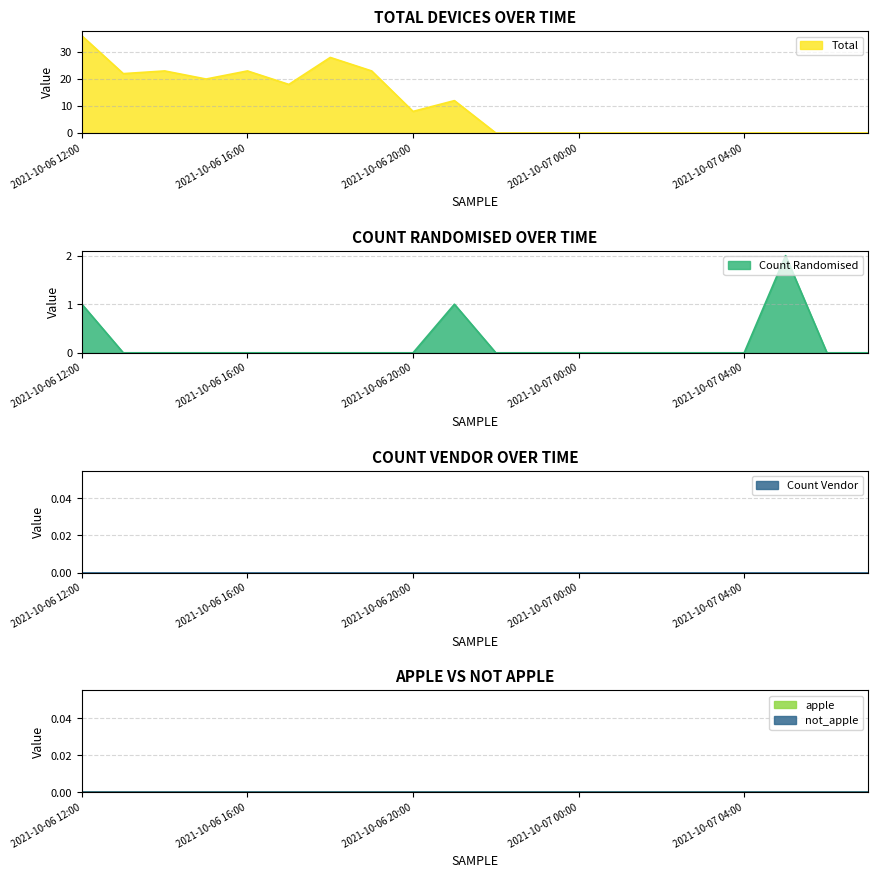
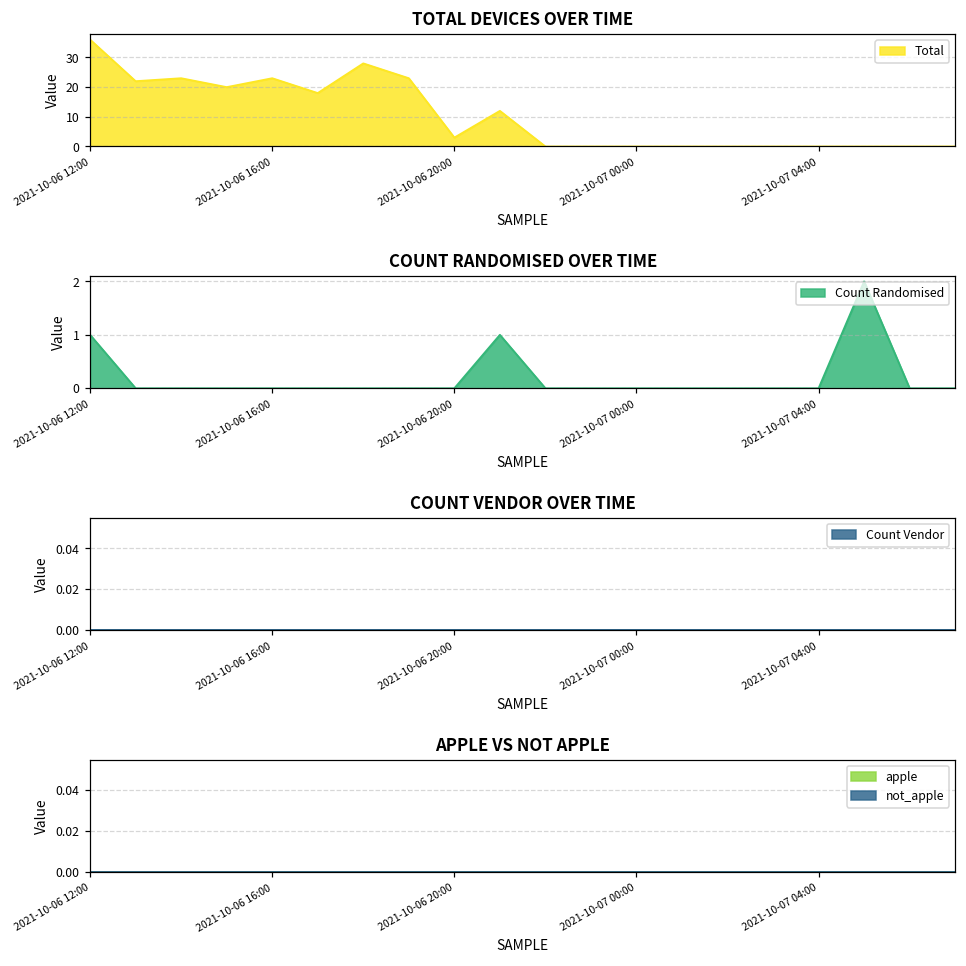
  {
    "TOTAL DEVICES OVER TIME": {
      "2021-10-06 12:00": 36,
      "2021-10-06 16:00": 23,
-     "2021-10-06 20:00": 8,
+     "2021-10-06 20:00": 3,
      "2021-10-07 00:00": 0,
      "2021-10-07 04:00": 0
    },
    "COUNT RANDOMISED OVER TIME": {
      "2021-10-06 12:00": 1.0,
      "2021-10-06 16:00": 0.0,
      "2021-10-06 20:00": 0.0,
      "2021-10-07 00:00": 0.0,
      "2021-10-07 04:00": 0.0
    },
    "COUNT VENDOR OVER TIME": {
      "2021-10-06 12:00": 0.000,
      "2021-10-06 16:00": 0.000,
      "2021-10-06 20:00": 0.000,
      "2021-10-07 00:00": 0.000,
      "2021-10-07 04:00": 0.000
    },
    "APPLE VS NOT APPLE": {
      "2021-10-06 12:00": 0.000,
      "2021-10-06 16:00": 0.000,
      "2021-10-06 20:00": 0.000,
      "2021-10-07 00:00": 0.000,
      "2021-10-07 04:00": 0.000
    }
  }
